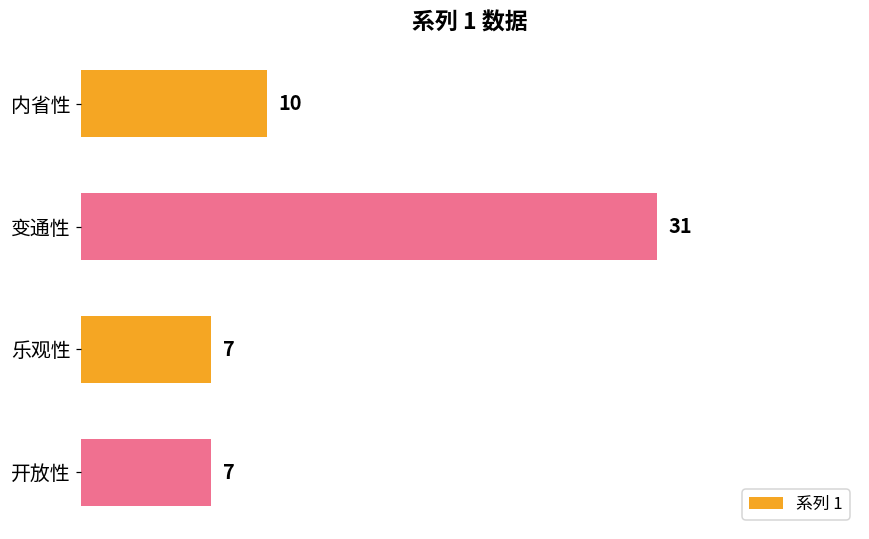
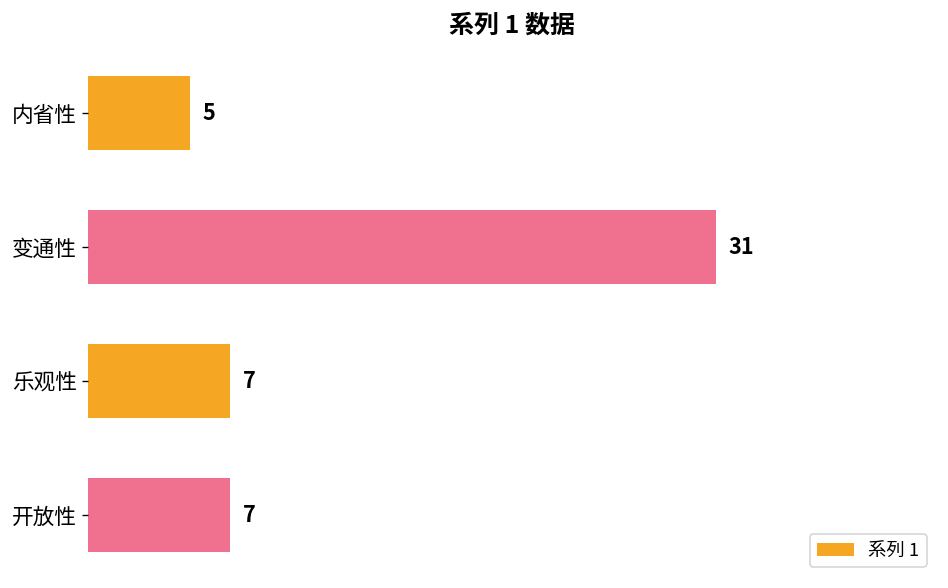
  {
-   "内省性": 10,
+   "内省性": 5,
    "变通性": 31,
    "乐观性": 7,
    "开放性": 7
  }
